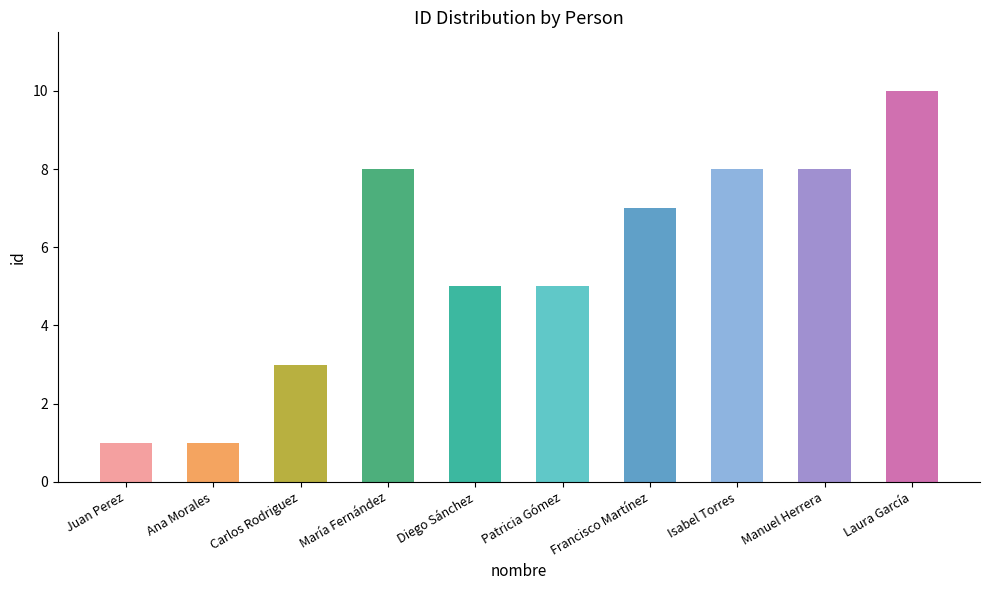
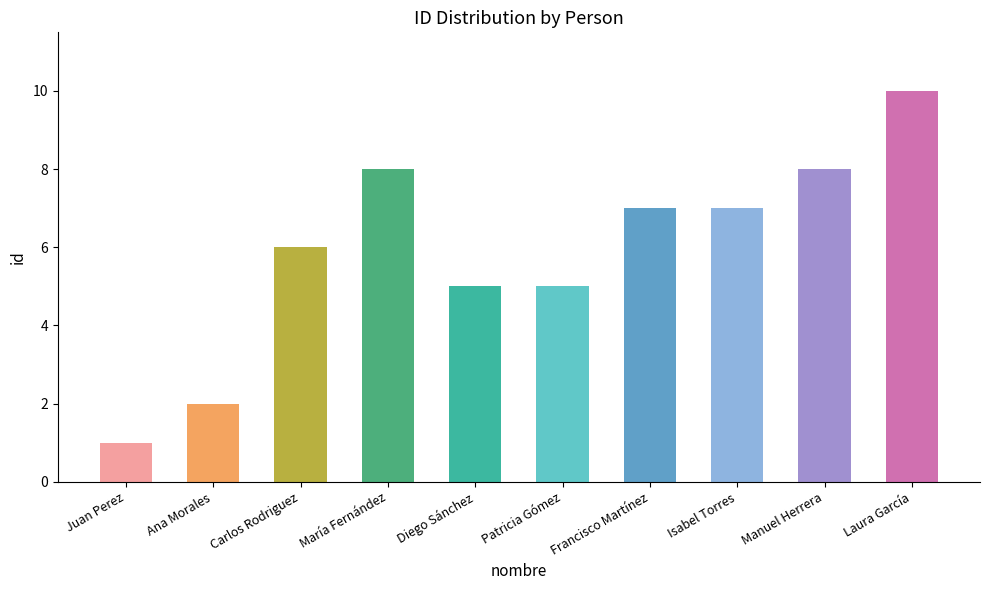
  {
    "Juan Perez": 1,
-   "Ana Morales": 1,
-   "Carlos Rodriguez": 3,
+   "Ana Morales": 2,
+   "Carlos Rodriguez": 6,
    "María Fernández": 8,
    "Diego Sánchez": 5,
    "Patricia Gómez": 5,
    "Francisco Martínez": 7,
-   "Isabel Torres": 8,
+   "Isabel Torres": 7,
    "Manuel Herrera": 8,
    "Laura García": 10
  }
